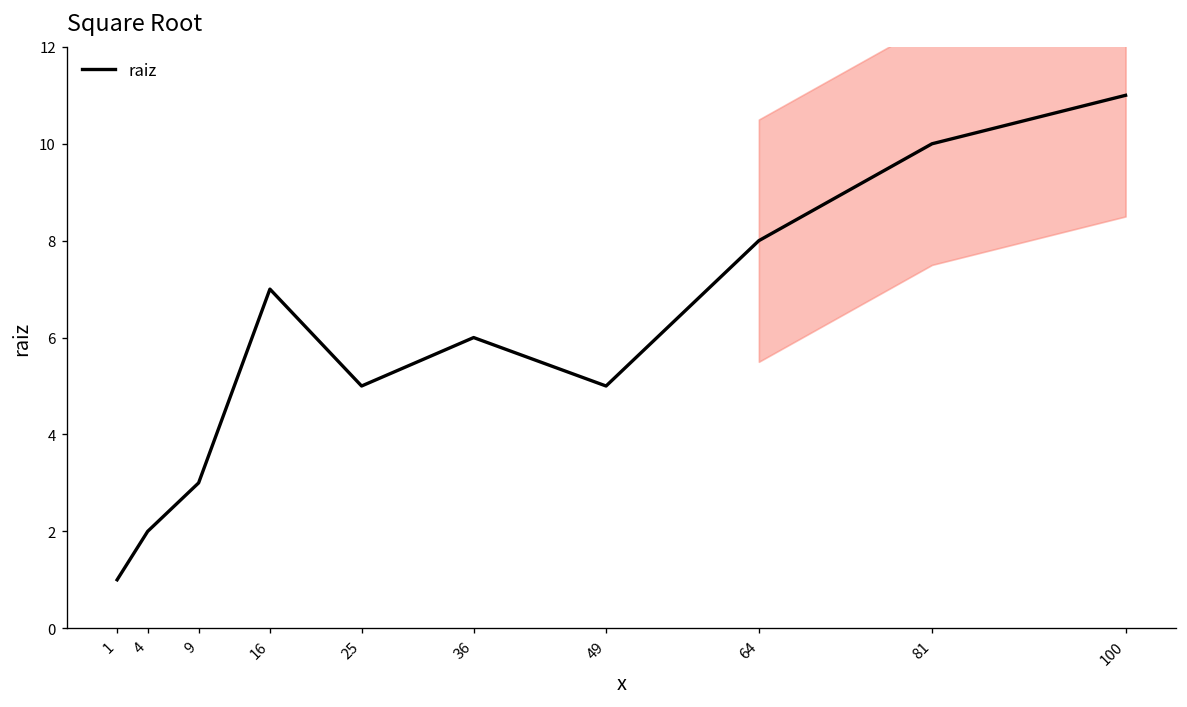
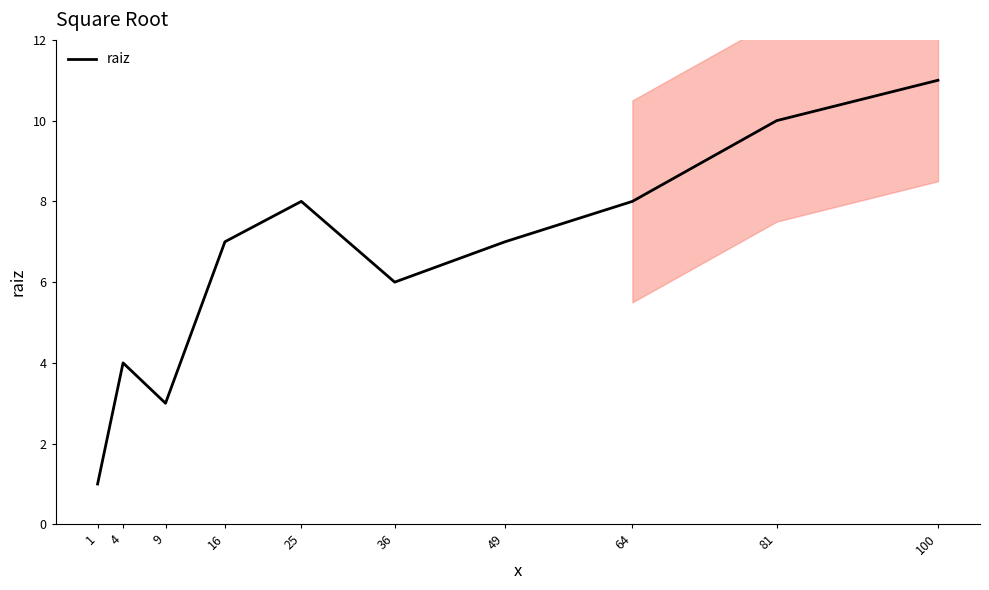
  {
    "raiz": {
      "1": 1,
-     "4": 2,
+     "4": 4,
      "9": 3,
      "16": 7,
-     "25": 5,
+     "25": 8,
      "36": 6,
-     "49": 5,
+     "49": 7,
      "64": 8,
      "81": 10,
      "100": 11
    }
  }
